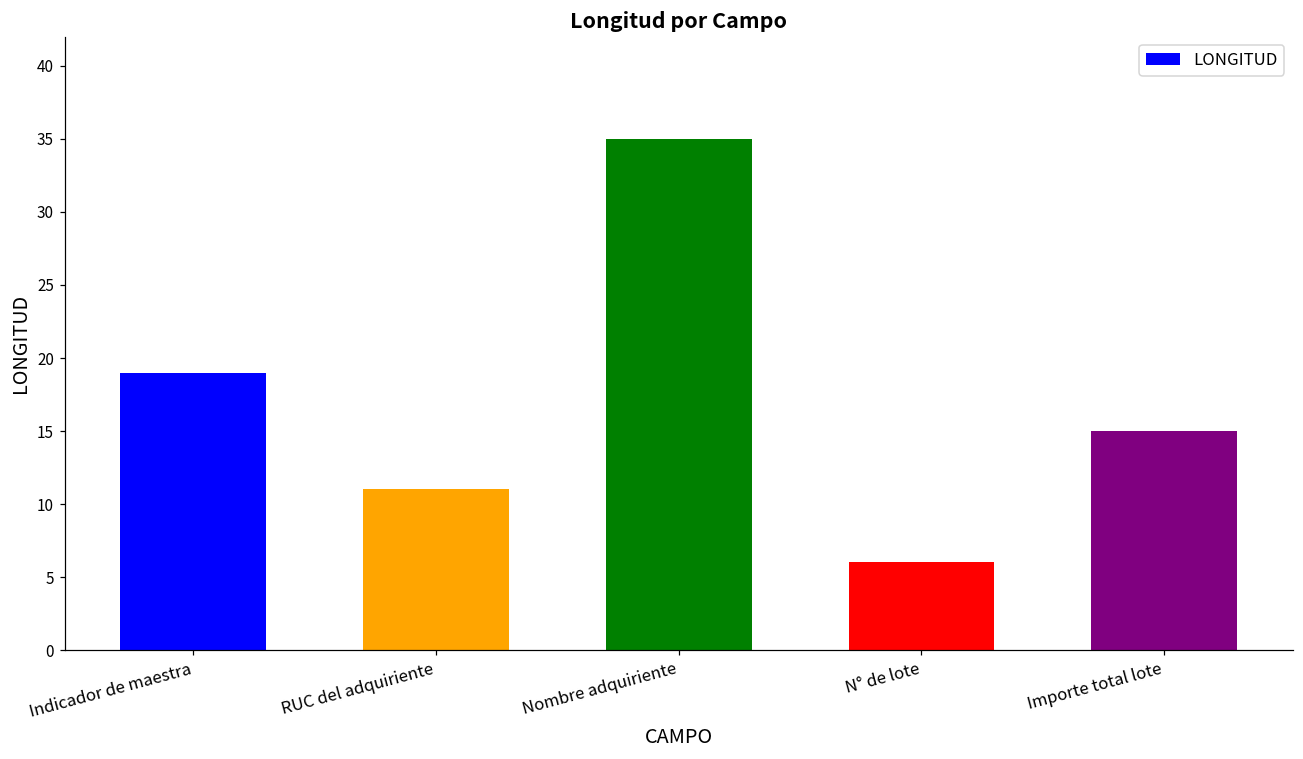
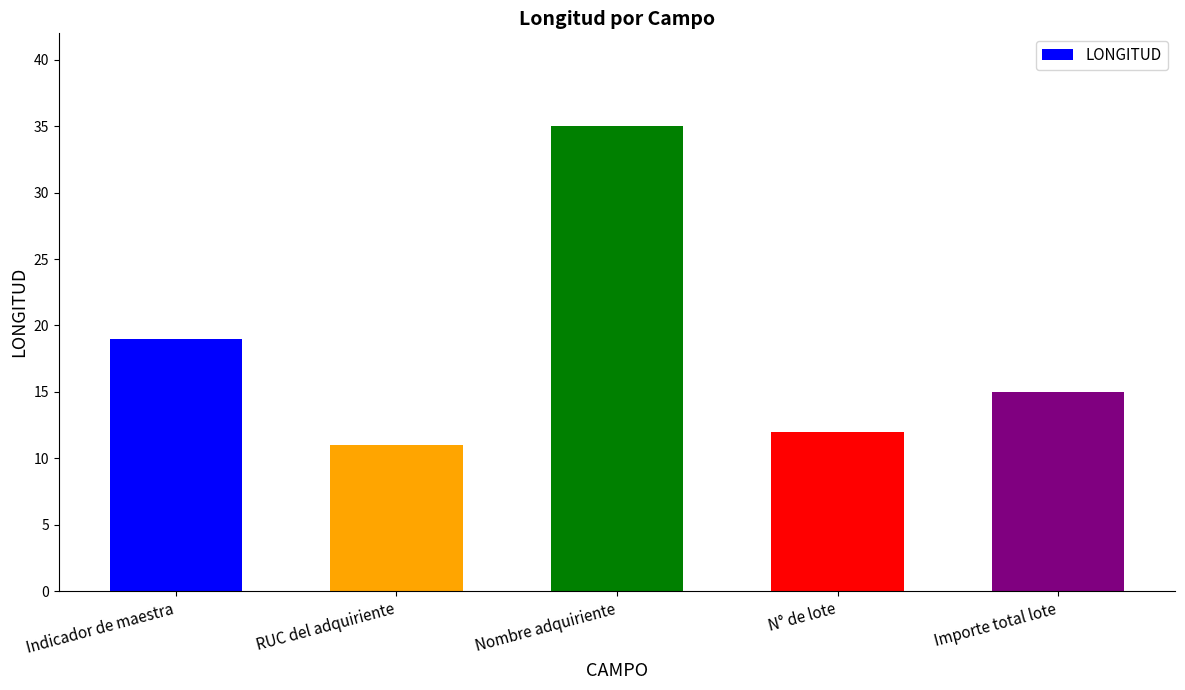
  {
    "Indicador de maestra": 19,
    "RUC del adquiriente": 11,
    "Nombre adquiriente": 35,
-   "N° de lote": 6,
+   "N° de lote": 12,
    "Importe total lote": 15
  }
